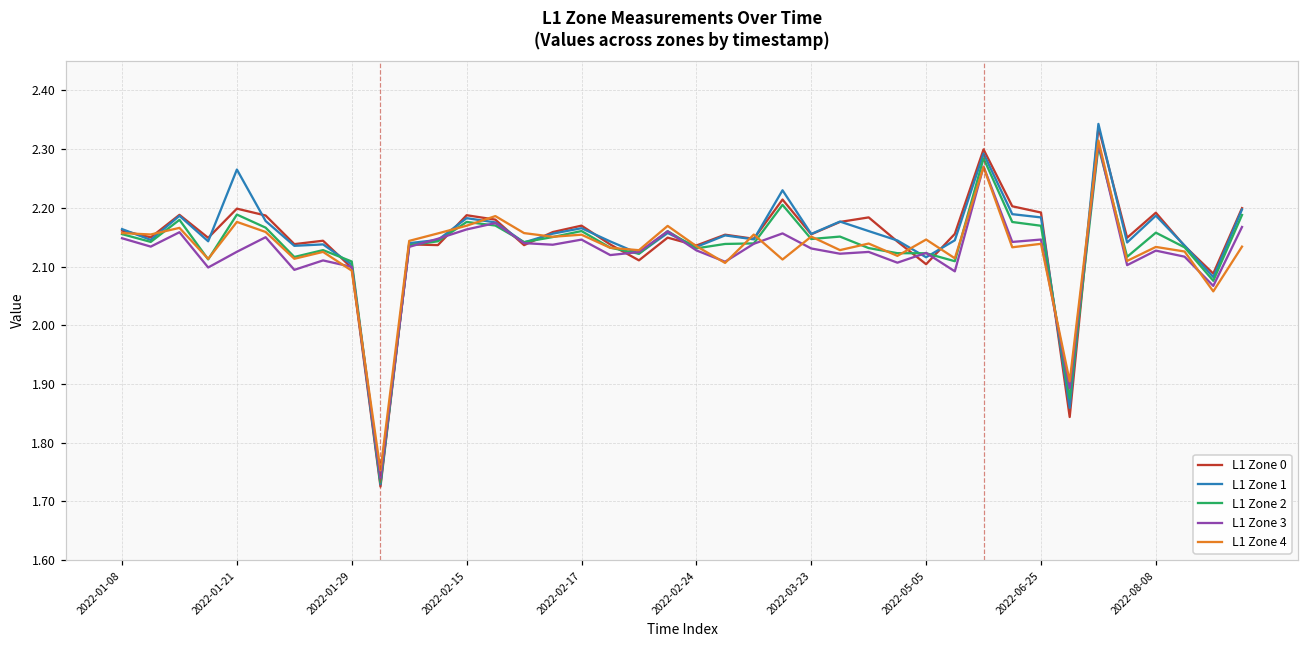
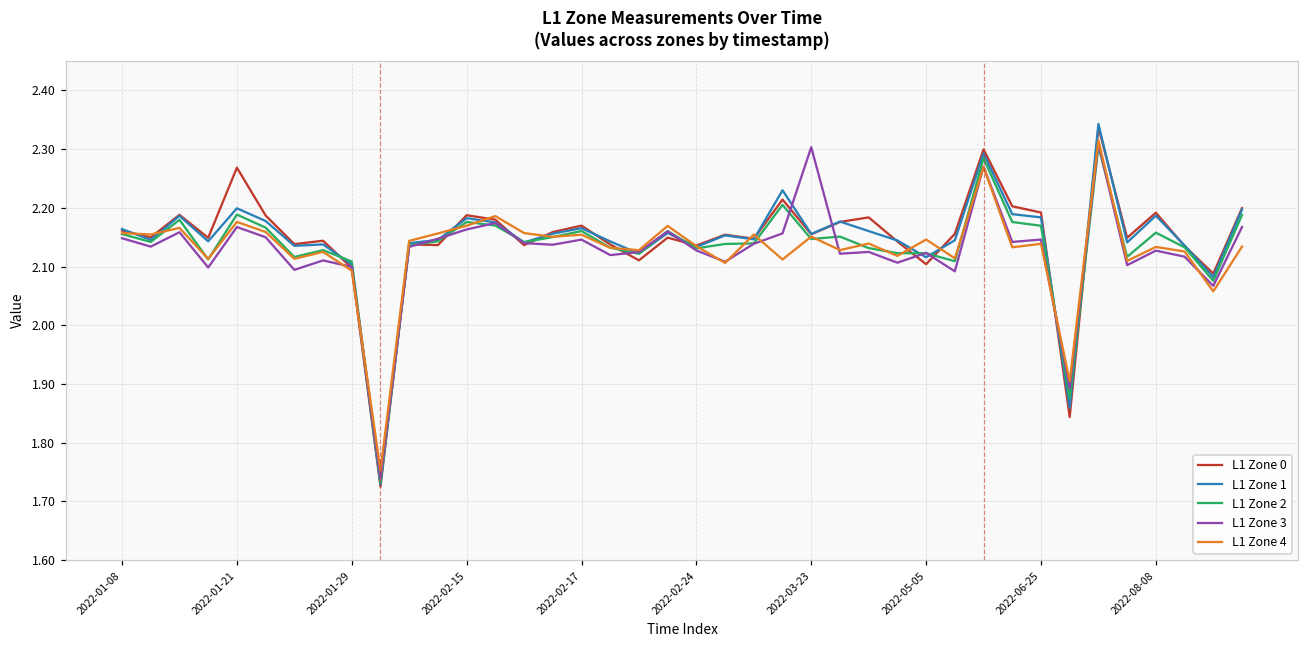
  {
    "L1 Zone 0": {
-     "2022-01-21": 2.20
+     "2022-01-21": 2.27
    },
    "L1 Zone 1": {
-     "2022-01-21": 2.27
+     "2022-01-21": 2.20
    },
    "L1 Zone 2": {
      "2022-01-21": 2.19,
      "2022-01-29": 2.11
    },
    "L1 Zone 3": {
-     "2022-01-21": 2.13,
-     "2022-03-23": 2.13
+     "2022-01-21": 2.17,
+     "2022-03-23": 2.30
    },
    "L1 Zone 4": {
      "2022-01-21": 2.18,
      "2022-01-29": 2.09
    }
  }
